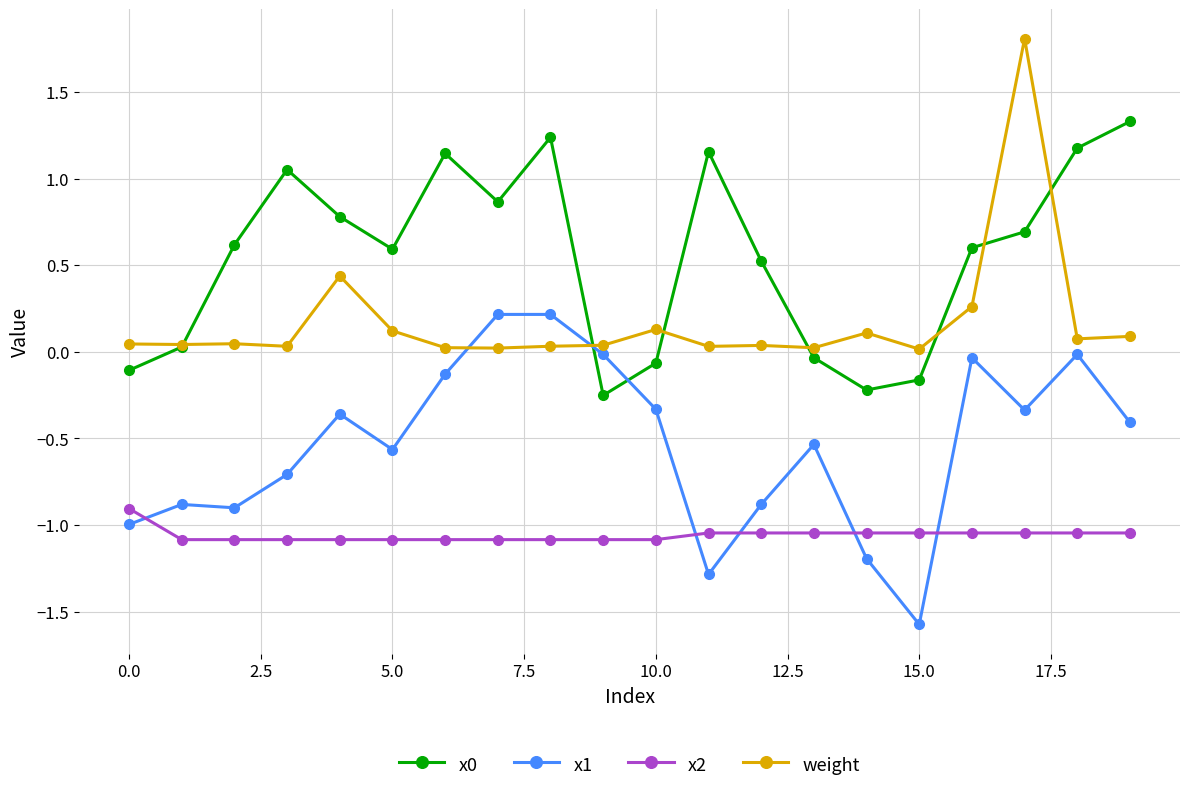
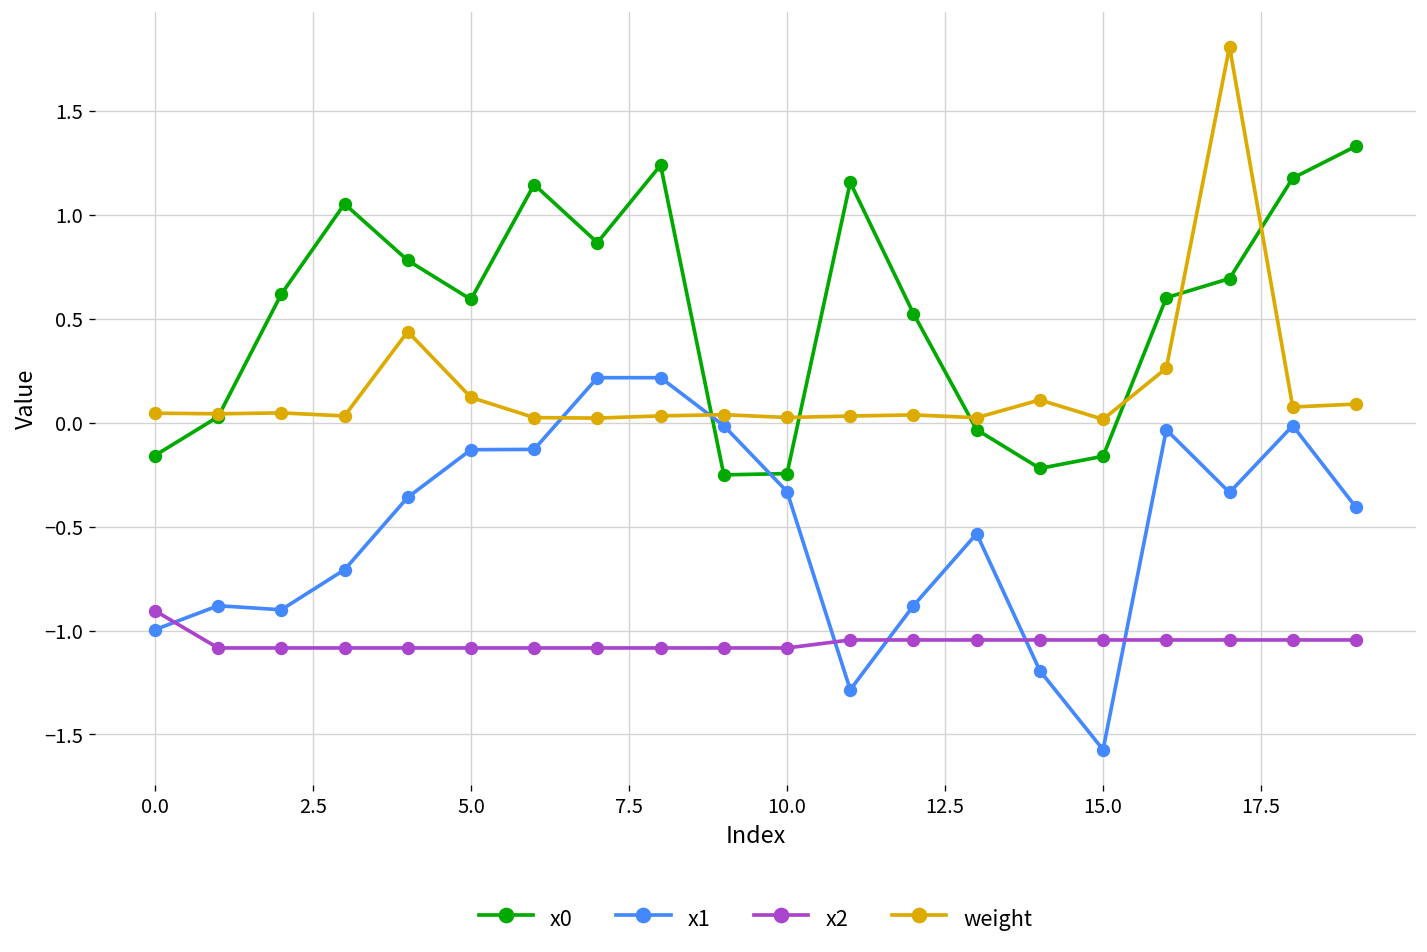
  {
    "x0": {
-     "0.0": -0.11,
+     "0.0": -0.16,
      "5.0": 0.59,
-     "10.0": -0.07,
+     "10.0": -0.25,
      "15.0": -0.16
    },
    "x1": {
      "0.0": -1.00,
-     "5.0": -0.56,
+     "5.0": -0.13,
      "10.0": -0.33,
      "15.0": -1.57
    },
    "x2": {
      "0.0": -0.90,
      "5.0": -1.08,
      "10.0": -1.08,
      "15.0": -1.05
    },
    "weight": {
      "0.0": 0.05,
      "5.0": 0.12,
-     "10.0": 0.13,
+     "10.0": 0.02,
      "15.0": 0.02
    }
  }
